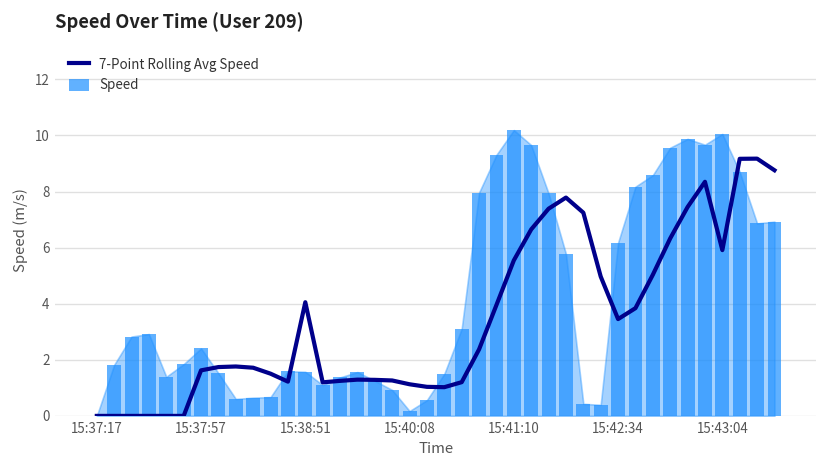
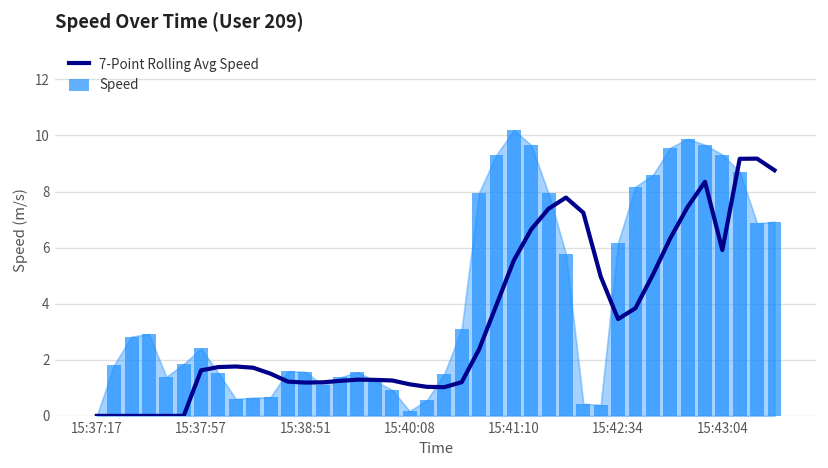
  {
    "Speed": {
      "15:37:17": 0.0,
      "15:37:57": 2.4,
      "15:38:51": 1.6,
      "15:40:08": 0.2,
      "15:41:10": 10.2,
      "15:42:34": 6.2,
-     "15:43:04": 10.1
+     "15:43:04": 9.3
    },
    "7-Point Rolling Avg Speed": {
      "15:37:57": 1.6,
-     "15:38:51": 4.1,
+     "15:38:51": 1.2,
      "15:40:08": 1.1,
      "15:41:10": 5.5,
      "15:42:34": 3.5,
      "15:43:04": 5.9
    }
  }
